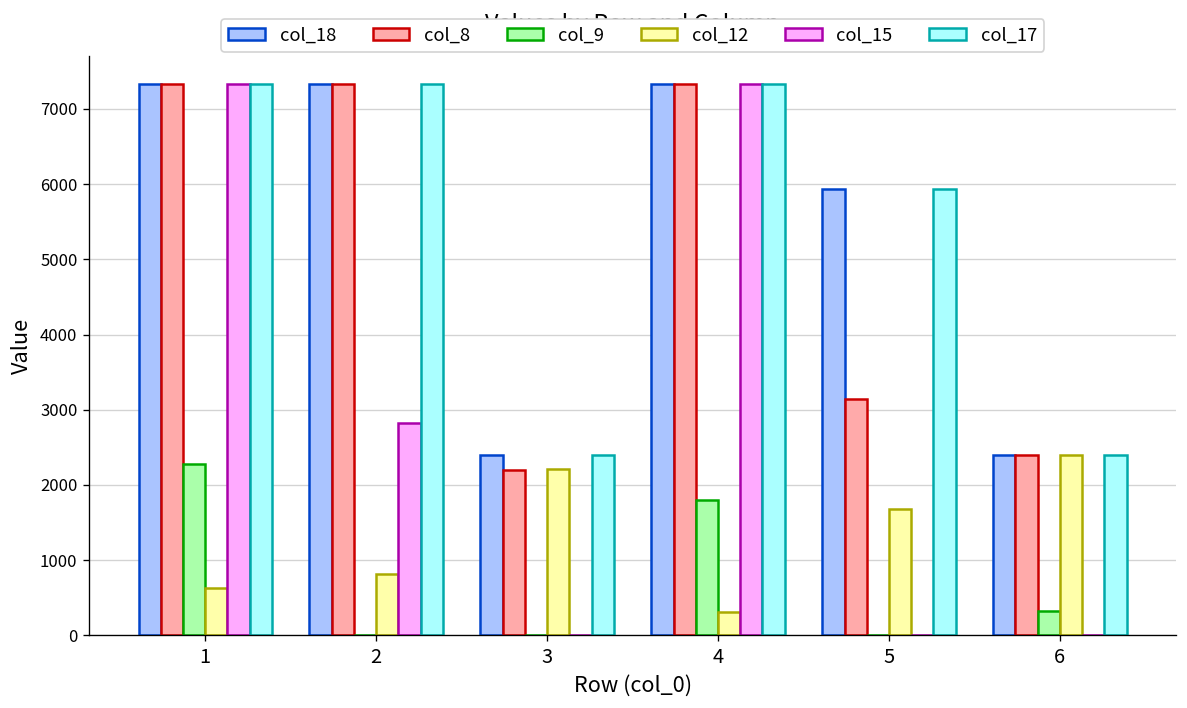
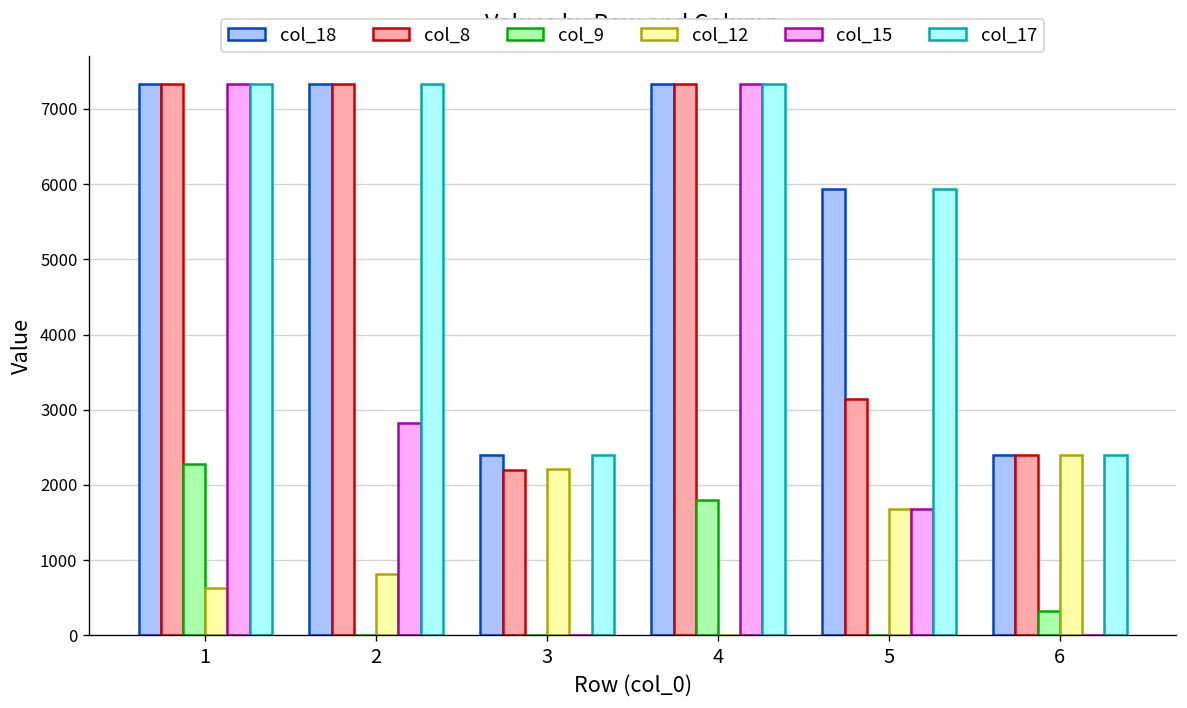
  {
    "col_8": {
      "1": 7300,
      "2": 7300,
      "3": 2200,
      "4": 7300,
      "5": 3100,
      "6": 2400
    },
    "col_9": {
      "1": 2300,
      "2": 0,
      "3": 0,
      "4": 1800,
      "5": 0,
      "6": 300
    },
    "col_12": {
      "1": 600,
      "2": 800,
      "3": 2200,
-     "4": 300,
+     "4": 0,
      "5": 1700,
      "6": 2400
    },
    "col_15": {
      "1": 7300,
      "2": 2800,
      "3": 0,
      "4": 7300,
-     "5": 0,
+     "5": 1700,
      "6": 0
    }
  }
